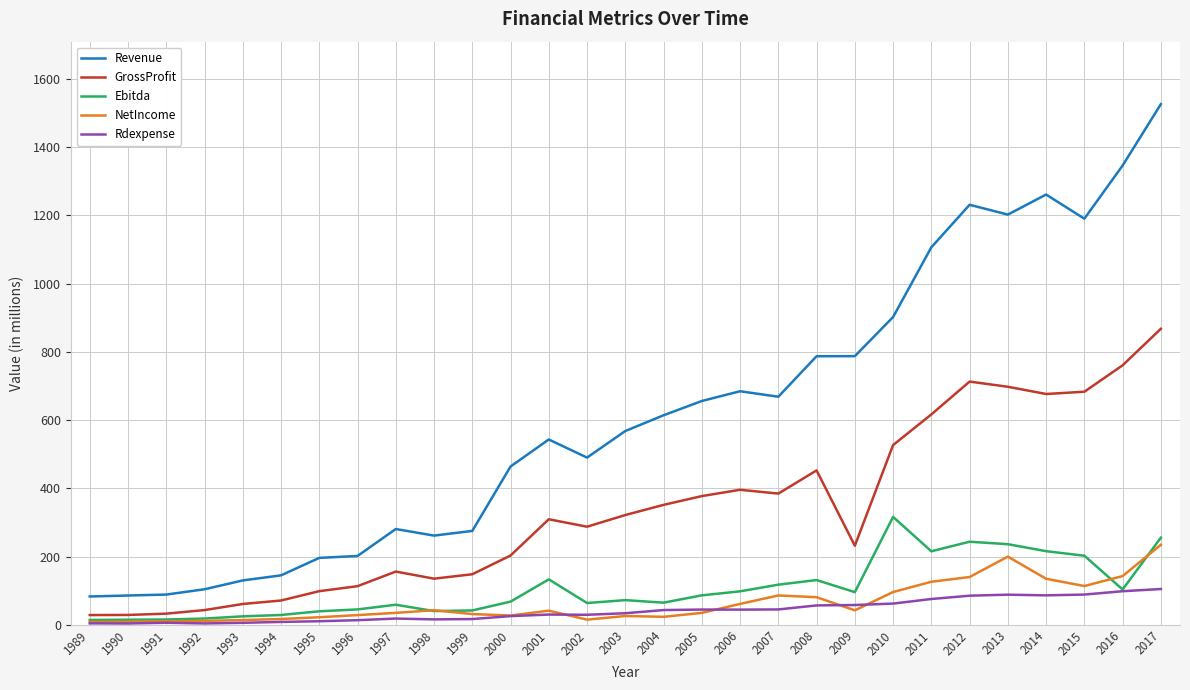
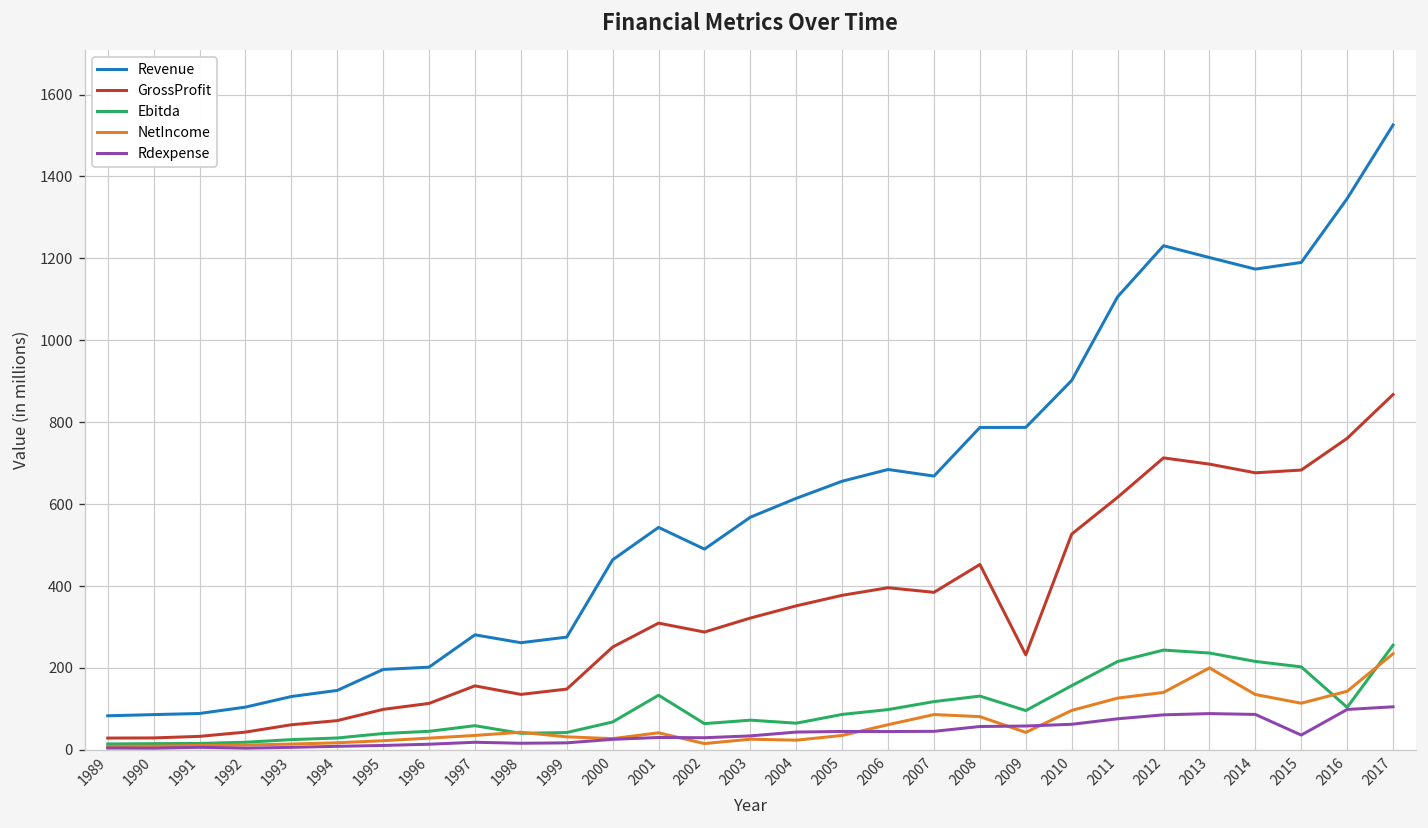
  {
    "Revenue": {
      "1989": 80,
      "1990": 90,
      "1991": 90,
      "1992": 100,
      "1993": 130,
      "1994": 150,
      "1995": 200,
      "1996": 200,
      "1997": 280,
      "1998": 260,
      "1999": 280,
      "2000": 460,
      "2001": 540,
      "2002": 490,
      "2003": 570,
      "2004": 610,
      "2005": 660,
      "2006": 680,
      "2007": 670,
      "2008": 790,
      "2009": 790,
      "2010": 900,
      "2011": 1110,
      "2012": 1230,
      "2013": 1200,
-     "2014": 1260,
+     "2014": 1170,
      "2015": 1190,
      "2016": 1350,
      "2017": 1530
    },
    "GrossProfit": {
      "1989": 30,
      "1990": 30,
      "1991": 30,
      "1992": 40,
      "1993": 60,
      "1994": 70,
      "1995": 100,
      "1996": 110,
      "1997": 160,
      "1998": 140,
      "1999": 150,
-     "2000": 200,
+     "2000": 250,
      "2001": 310,
      "2002": 290,
      "2003": 320,
      "2004": 350,
      "2005": 380,
      "2006": 400,
      "2007": 380,
      "2008": 450,
      "2009": 230,
      "2010": 530,
      "2011": 620,
      "2012": 710,
      "2013": 700,
      "2014": 680,
      "2015": 680,
      "2016": 760,
      "2017": 870
    },
    "Ebitda": {
      "1993": 20,
      "1994": 30,
      "1995": 40,
      "1996": 50,
      "1997": 60,
      "1999": 40,
      "2000": 70,
      "2001": 130,
      "2002": 60,
      "2003": 70,
      "2004": 70,
      "2005": 90,
      "2006": 100,
      "2007": 120,
      "2008": 130,
      "2009": 100,
-     "2010": 320,
+     "2010": 160,
      "2011": 220,
      "2012": 240,
      "2013": 240,
      "2014": 220,
      "2015": 200,
      "2017": 260
    },
    "NetIncome": {
      "1993": 10,
      "1994": 20,
      "1995": 20,
      "1996": 30,
      "1997": 40,
      "1999": 30,
      "2001": 40,
      "2002": 20,
      "2003": 30,
      "2004": 20,
      "2005": 40,
      "2006": 60,
      "2007": 90,
      "2008": 80,
      "2009": 40,
      "2010": 100,
      "2011": 130,
      "2012": 140,
      "2013": 200,
      "2014": 140,
      "2015": 110,
      "2016": 140,
      "2017": 230
    },
    "Rdexpense": {
      "1993": 10,
      "1994": 10,
      "1995": 10,
      "1996": 10,
      "1997": 20,
      "1998": 20,
      "1999": 20,
      "2001": 30,
      "2002": 30,
      "2003": 30,
      "2004": 40,
      "2005": 40,
      "2006": 40,
      "2007": 50,
      "2008": 60,
      "2009": 60,
      "2010": 60,
      "2011": 80,
      "2012": 90,
      "2013": 90,
      "2014": 90,
-     "2015": 90,
+     "2015": 40,
      "2017": 110
    }
  }
